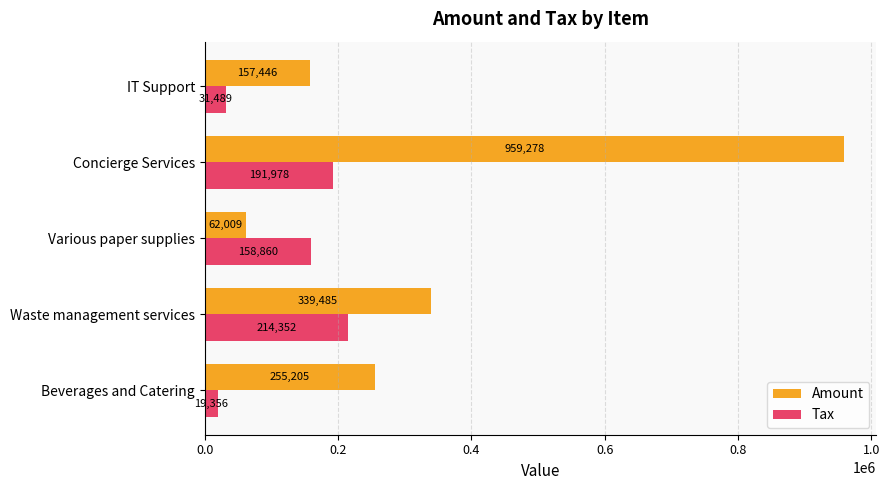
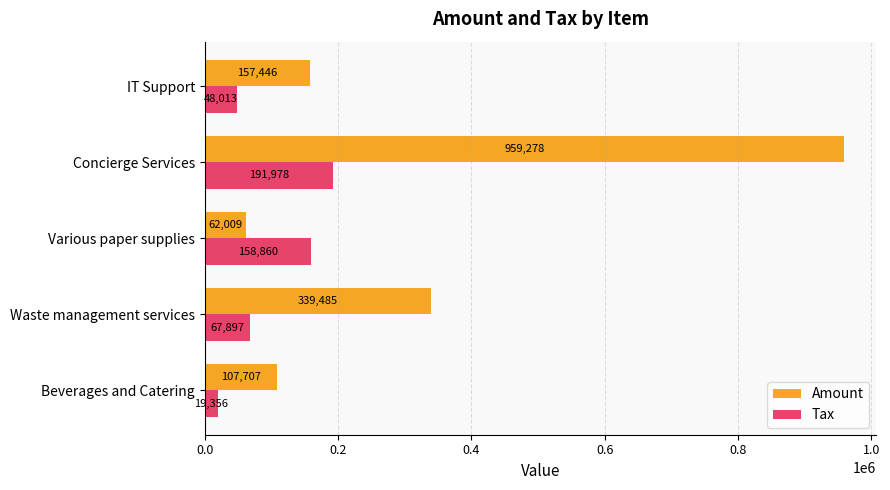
  {
    "Amount": {
      "IT Support": "157,446",
      "Concierge Services": "959,278",
      "Various paper supplies": "62,009",
      "Waste management services": "339,485",
-     "Beverages and Catering": "255,205"
+     "Beverages and Catering": "107,707"
    },
    "Tax": {
-     "IT Support": "31,489",
+     "IT Support": "48,013",
      "Concierge Services": "191,978",
      "Various paper supplies": "158,860",
-     "Waste management services": "214,352",
+     "Waste management services": "67,897",
      "Beverages and Catering": "19,356"
    }
  }
